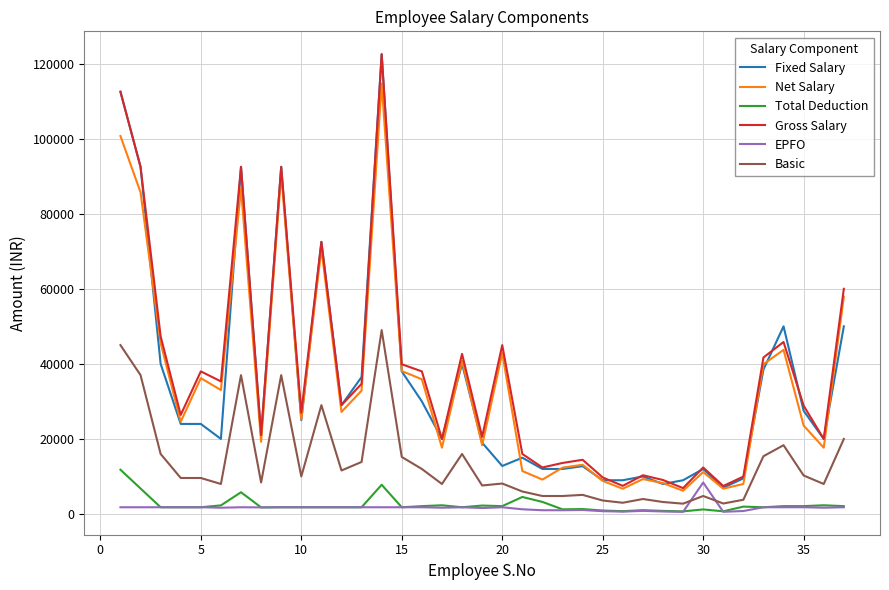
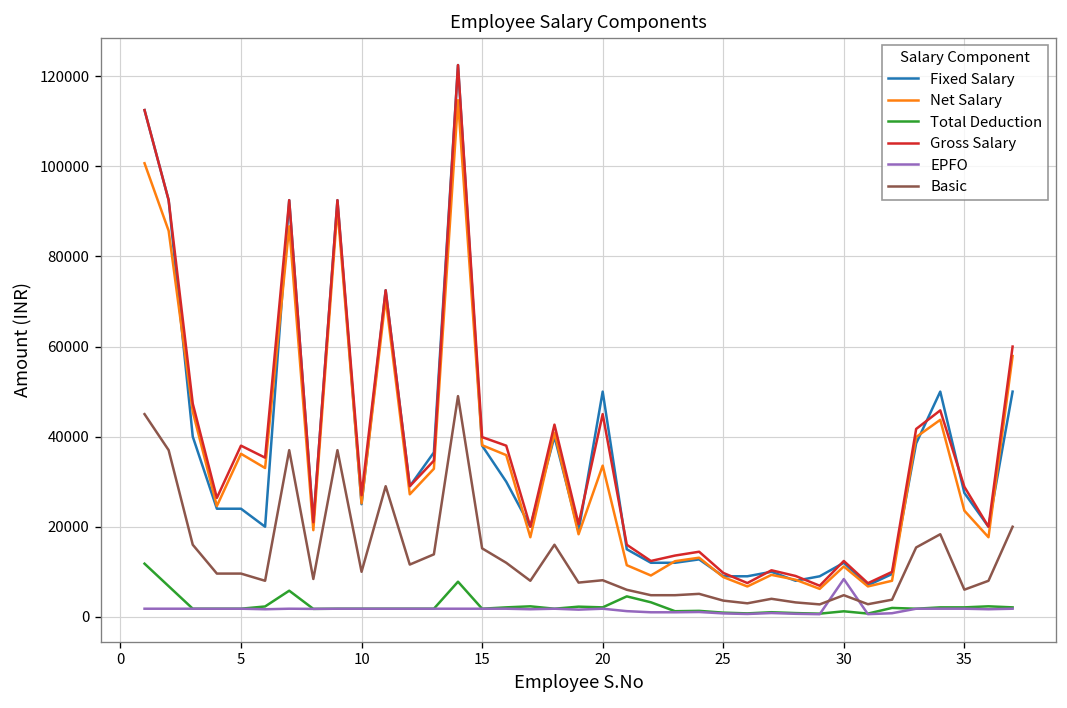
  {
    "Fixed Salary": {
      "5": 24000,
-     "20": 13000,
+     "20": 50000,
      "35": 28000
    },
    "Net Salary": {
      "5": 36000,
-     "20": 43000,
+     "20": 34000,
      "30": 11000,
      "35": 24000
    },
    "Total Deduction": {
      "30": 1000
    },
    "Gross Salary": {
      "5": 38000,
      "10": 27000,
      "15": 40000,
      "20": 45000,
      "25": 10000,
      "35": 29000
    },
    "EPFO": {
      "30": 8000
    },
    "Basic": {
      "5": 10000,
      "10": 10000,
      "15": 15000,
      "20": 8000,
      "25": 4000,
      "30": 5000,
-     "35": 10000
+     "35": 6000
    }
  }
